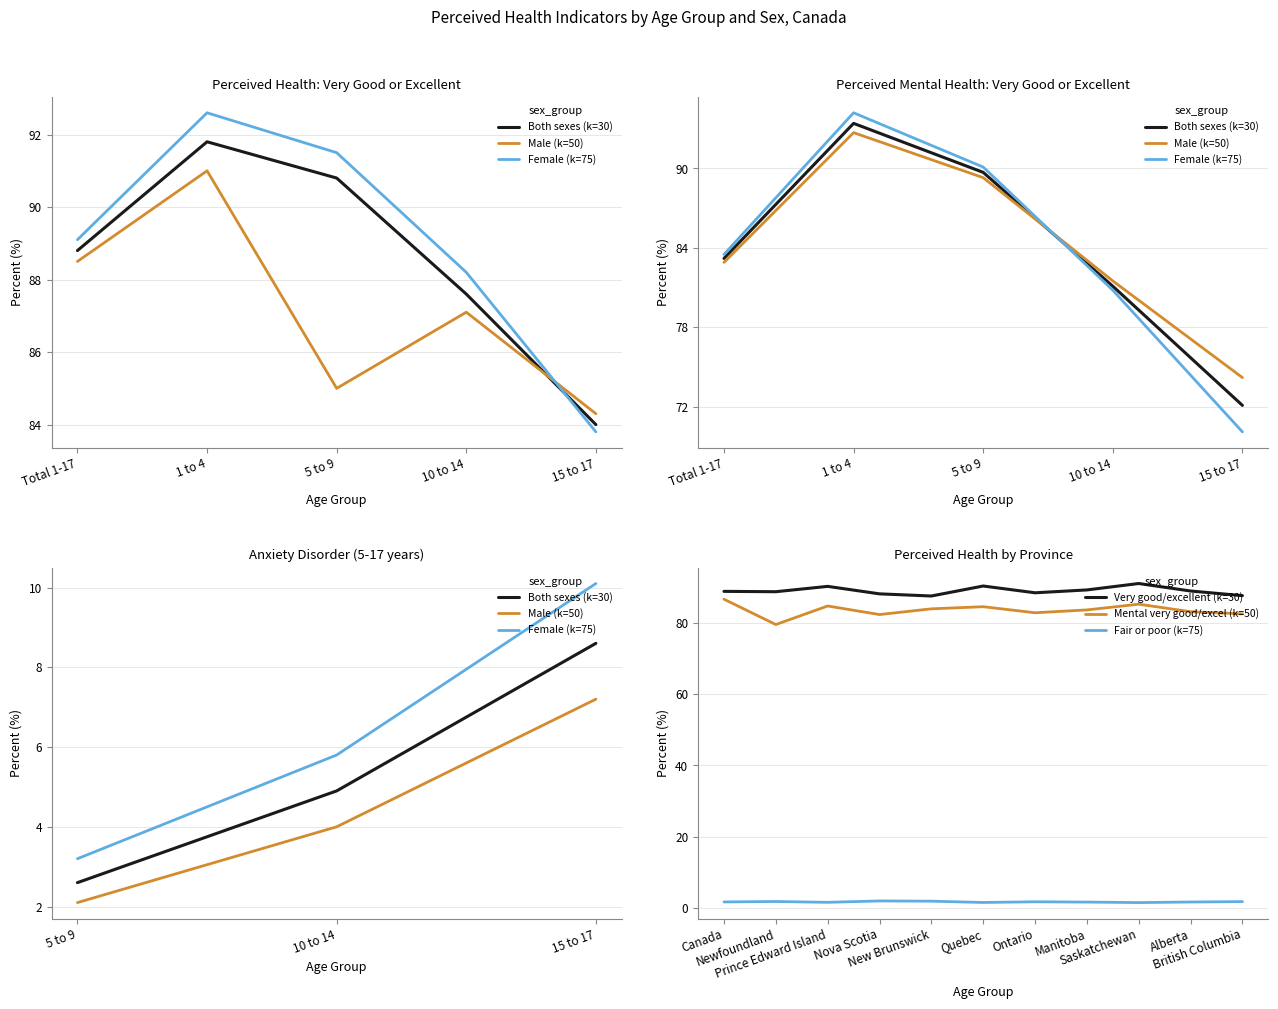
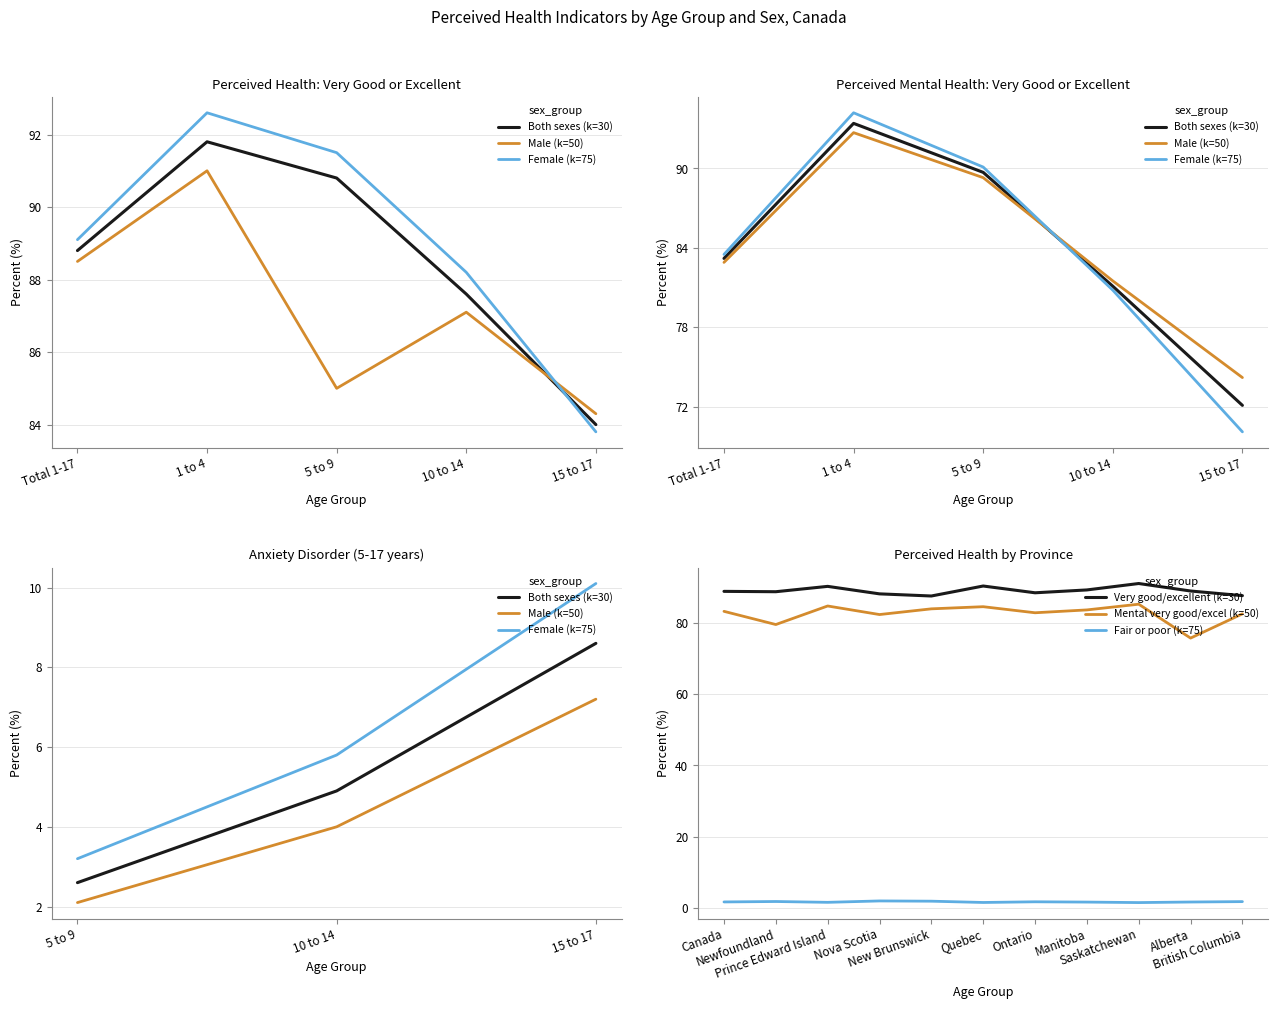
  {
    "Perceived Health: Very Good or Excellent": {
      "Both sexes (k=30)": {
        "Total 1-17": 88.8,
        "1 to 4": 91.8,
        "5 to 9": 90.8,
        "10 to 14": 87.6,
        "15 to 17": 84.0
      },
      "Male (k=50)": {
        "Total 1-17": 88.5,
        "1 to 4": 91.0,
        "5 to 9": 85.0,
        "10 to 14": 87.1,
        "15 to 17": 84.3
      },
      "Female (k=75)": {
        "Total 1-17": 89.1,
        "1 to 4": 92.6,
        "5 to 9": 91.5,
        "10 to 14": 88.2,
        "15 to 17": 83.8
      }
    },
    "Perceived Mental Health: Very Good or Excellent": {
      "Both sexes (k=30)": {
        "Total 1-17": 83.2,
        "1 to 4": 93.4,
        "5 to 9": 89.7,
        "10 to 14": 81.1,
        "15 to 17": 72.1
      },
      "Male (k=50)": {
        "Total 1-17": 82.9,
        "1 to 4": 92.7,
        "5 to 9": 89.3,
        "10 to 14": 81.5,
        "15 to 17": 74.2
      },
      "Female (k=75)": {
        "Total 1-17": 83.5,
        "1 to 4": 94.2,
        "5 to 9": 90.1,
        "10 to 14": 80.8,
        "15 to 17": 70.1
      }
    },
    "Anxiety Disorder (5-17 years)": {
      "Both sexes (k=30)": {
        "5 to 9": 2.6,
        "10 to 14": 4.9,
        "15 to 17": 8.6
      },
      "Male (k=50)": {
        "5 to 9": 2.1,
        "10 to 14": 4.0,
        "15 to 17": 7.2
      },
      "Female (k=75)": {
        "5 to 9": 3.2,
        "10 to 14": 5.8,
        "15 to 17": 10.1
      }
    },
    "Perceived Health by Province": {
      "Very good/excellent (k=30)": {
        "Canada": 89,
        "Newfoundland": 89,
        "Prince Edward Island": 90,
        "Nova Scotia": 88,
        "New Brunswick": 88,
        "Quebec": 90,
        "Ontario": 88,
        "Manitoba": 89,
        "Saskatchewan": 91,
        "Alberta": 89,
        "British Columbia": 88
      },
      "Mental very good/excel (k=50)": {
-       "Canada": 87,
+       "Canada": 83,
        "Newfoundland": 80,
        "Prince Edward Island": 85,
        "Nova Scotia": 82,
        "New Brunswick": 84,
        "Quebec": 85,
        "Ontario": 83,
        "Manitoba": 84,
        "Saskatchewan": 85,
-       "Alberta": 83,
+       "Alberta": 76,
        "British Columbia": 83
      },
      "Fair or poor (k=75)": {
        "Canada": 2,
        "Newfoundland": 2,
        "Prince Edward Island": 2,
        "Nova Scotia": 2,
        "New Brunswick": 2,
        "Quebec": 2,
        "Ontario": 2,
        "Manitoba": 2,
        "Saskatchewan": 2,
        "Alberta": 2,
        "British Columbia": 2
      }
    }
  }
